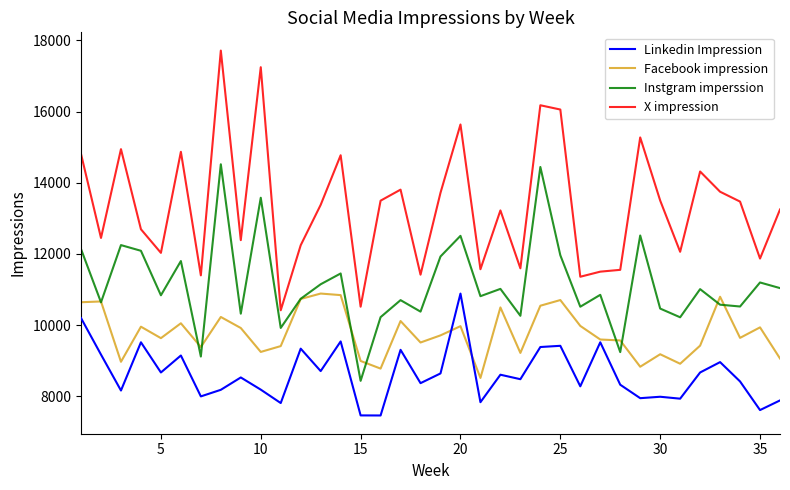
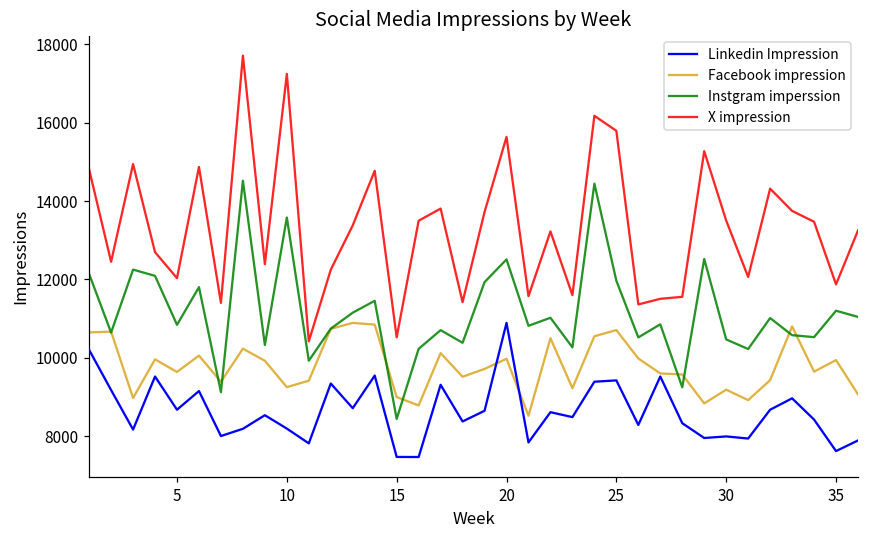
  {
    "Linkedin Impression": {
      "5": 8700,
      "10": 8200,
      "15": 7500,
      "20": 10900,
      "25": 9400,
      "30": 8000,
      "35": 7600
    },
    "Facebook impression": {
      "5": 9600,
      "10": 9200,
      "15": 9000,
      "20": 10000,
      "25": 10700,
      "30": 9200,
      "35": 9900
    },
    "Instgram imperssion": {
      "5": 10800,
      "10": 13600,
      "15": 8400,
      "20": 12500,
      "25": 12000,
      "30": 10500,
      "35": 11200
    },
    "X impression": {
      "5": 12000,
      "10": 17200,
      "15": 10500,
      "20": 15600,
-     "25": 16100,
+     "25": 15800,
      "30": 13500,
      "35": 11900
    }
  }
